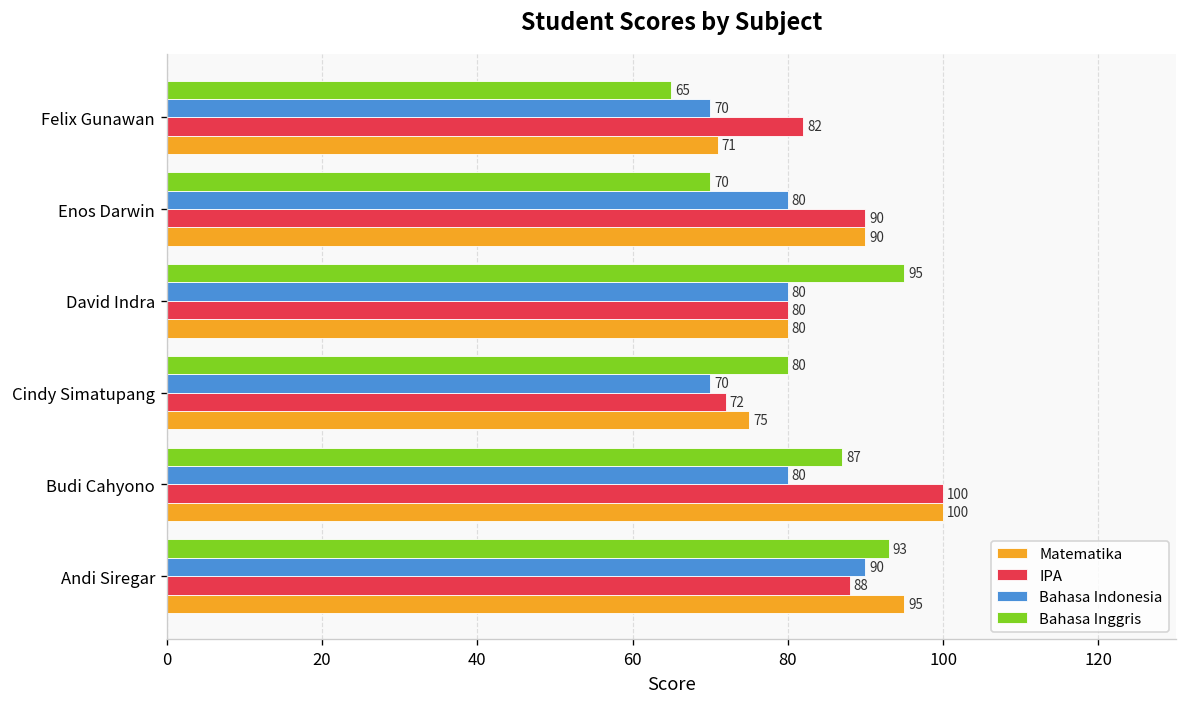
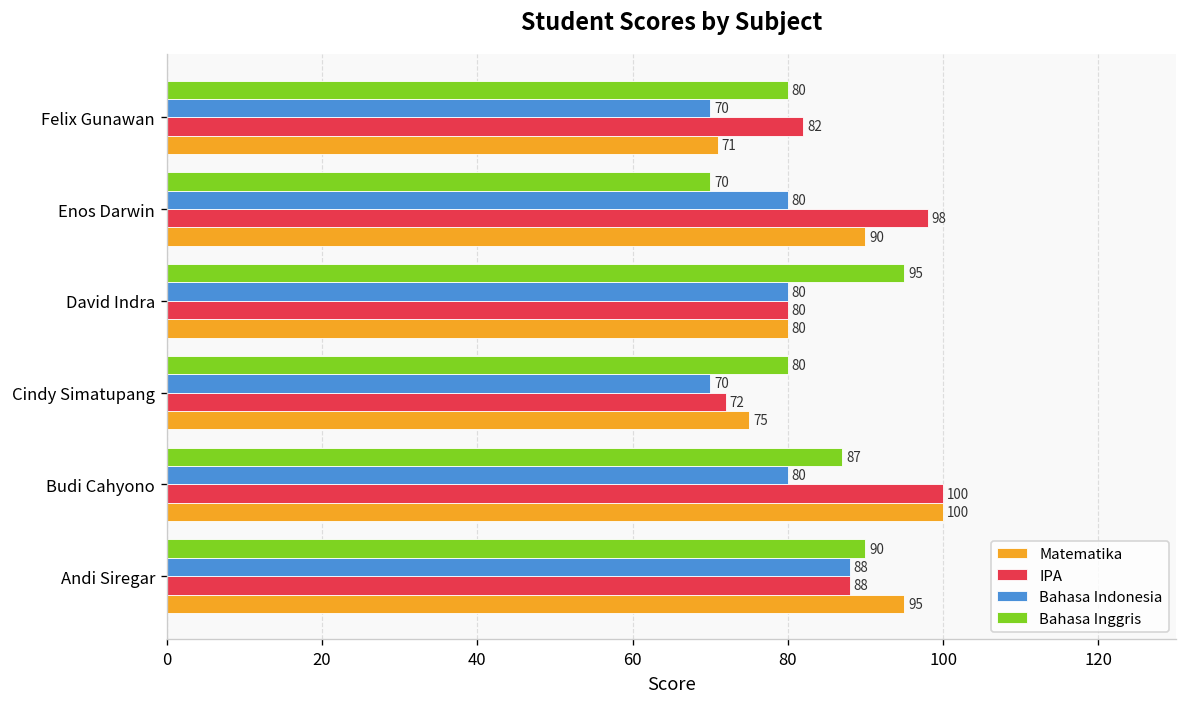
  {
    "Matematika": {
      "Felix Gunawan": 71,
      "Enos Darwin": 90,
      "David Indra": 80,
      "Cindy Simatupang": 75,
      "Budi Cahyono": 100,
      "Andi Siregar": 95
    },
    "IPA": {
      "Felix Gunawan": 82,
-     "Enos Darwin": 90,
+     "Enos Darwin": 98,
      "David Indra": 80,
      "Cindy Simatupang": 72,
      "Budi Cahyono": 100,
      "Andi Siregar": 88
    },
    "Bahasa Indonesia": {
      "Felix Gunawan": 70,
      "Enos Darwin": 80,
      "David Indra": 80,
      "Cindy Simatupang": 70,
      "Budi Cahyono": 80,
-     "Andi Siregar": 90
+     "Andi Siregar": 88
    },
    "Bahasa Inggris": {
-     "Felix Gunawan": 65,
+     "Felix Gunawan": 80,
      "Enos Darwin": 70,
      "David Indra": 95,
      "Cindy Simatupang": 80,
      "Budi Cahyono": 87,
-     "Andi Siregar": 93
+     "Andi Siregar": 90
    }
  }
